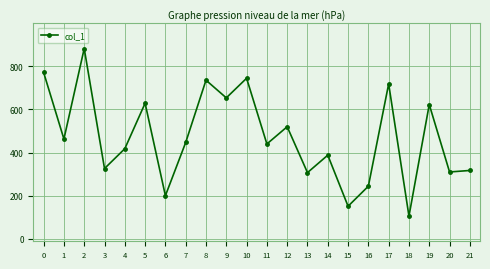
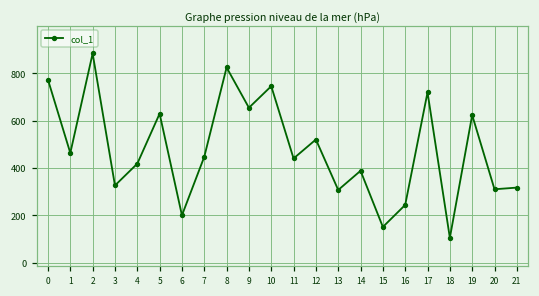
  {
    "0": 770,
    "1": 460,
    "2": 880,
    "3": 330,
    "4": 420,
    "5": 630,
    "6": 200,
    "7": 450,
-   "8": 740,
+   "8": 820,
    "9": 650,
    "10": 750,
    "11": 440,
    "12": 520,
    "13": 310,
    "14": 390,
    "15": 150,
    "16": 240,
    "17": 720,
    "18": 110,
    "19": 620,
    "20": 310,
    "21": 320
  }
